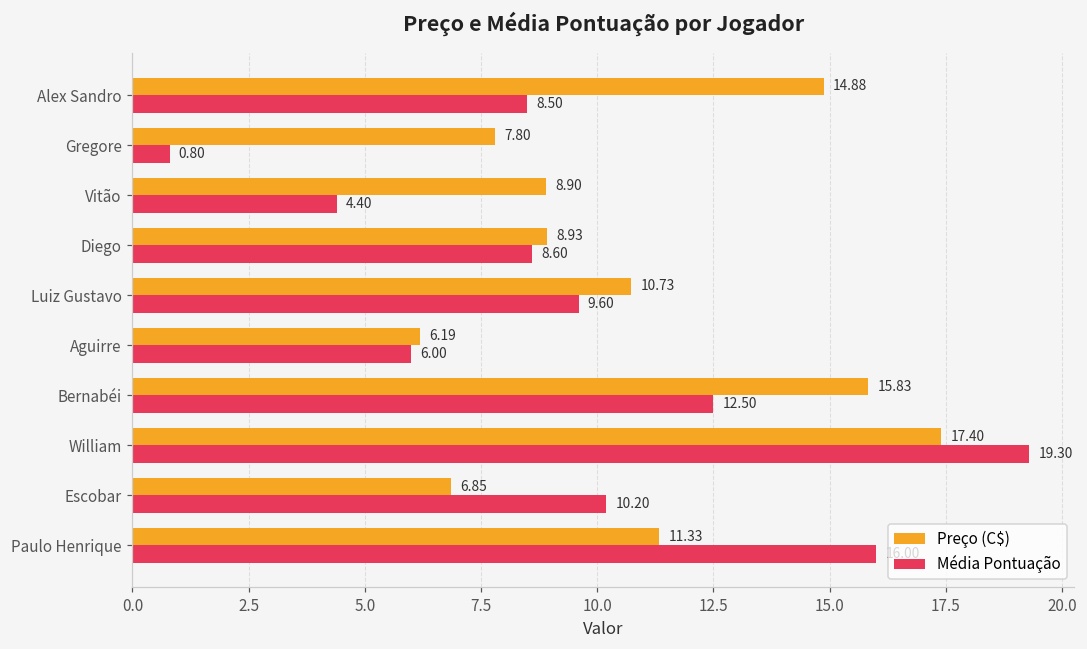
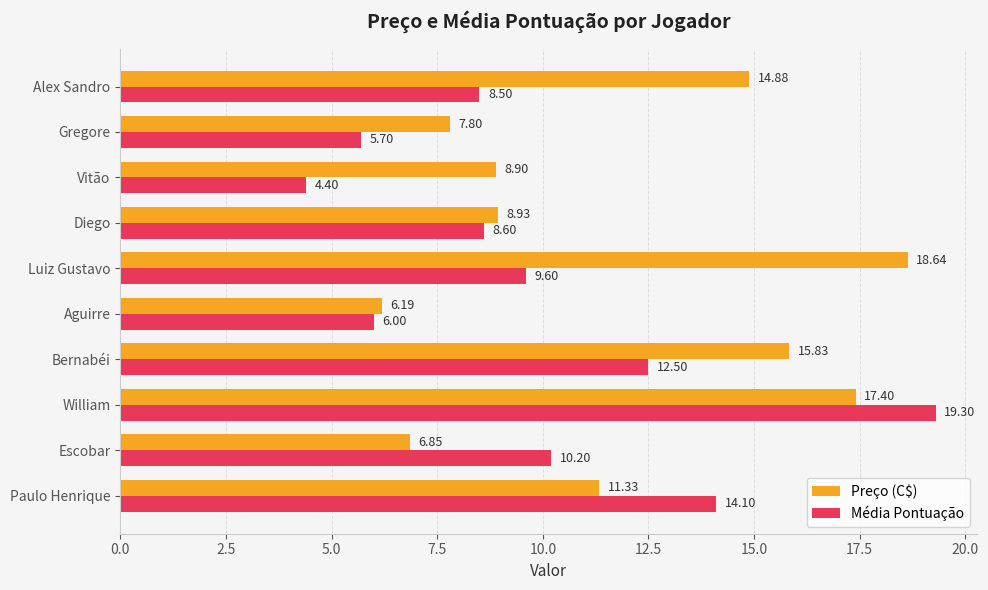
  {
    "Preço (C$)": {
      "Alex Sandro": 14.88,
      "Gregore": 7.80,
      "Vitão": 8.90,
      "Diego": 8.93,
-     "Luiz Gustavo": 10.73,
+     "Luiz Gustavo": 18.64,
      "Aguirre": 6.19,
      "Bernabéi": 15.83,
      "William": 17.40,
      "Escobar": 6.85,
      "Paulo Henrique": 11.33
    },
    "Média Pontuação": {
      "Alex Sandro": 8.50,
-     "Gregore": 0.80,
+     "Gregore": 5.70,
      "Vitão": 4.40,
      "Diego": 8.60,
      "Luiz Gustavo": 9.60,
      "Aguirre": 6.00,
      "Bernabéi": 12.50,
      "William": 19.30,
      "Escobar": 10.20,
-     "Paulo Henrique": 16.0
+     "Paulo Henrique": 14.1
    }
  }
